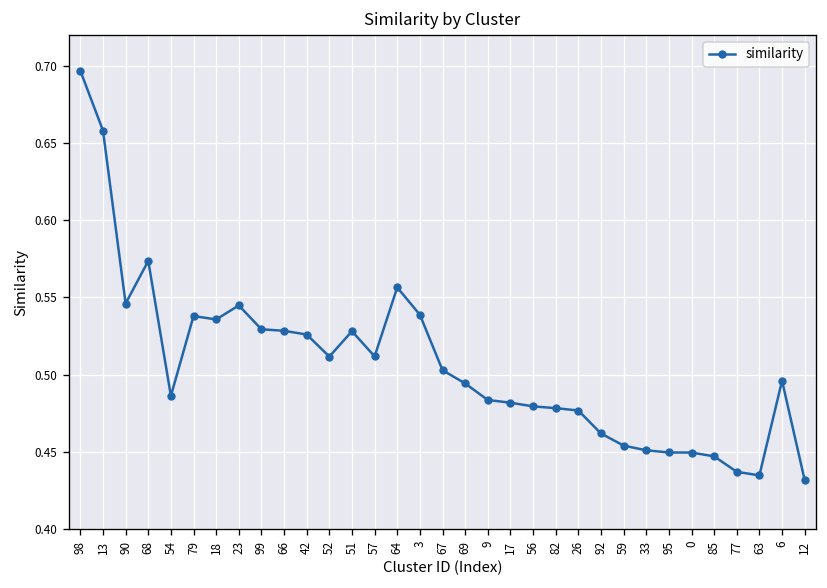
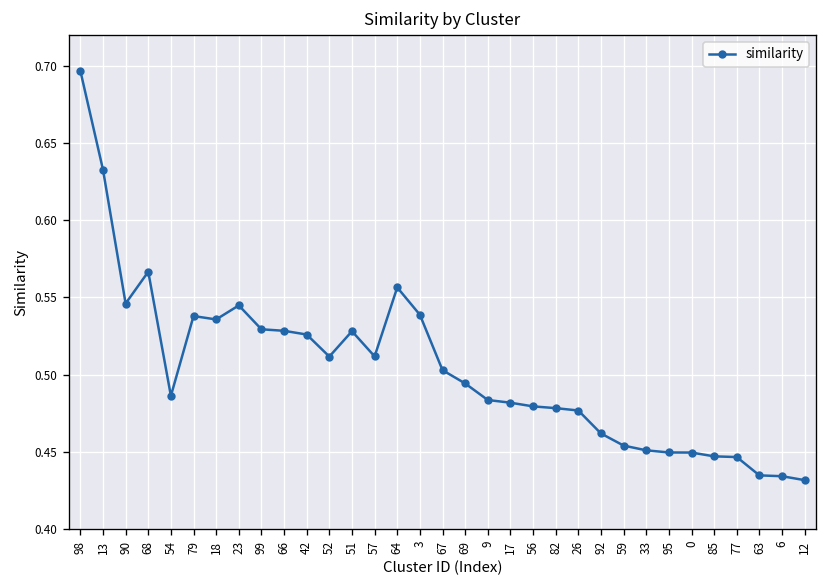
  {
    "98": 0.697,
-   "13": 0.658,
+   "13": 0.633,
    "90": 0.546,
-   "68": 0.574,
+   "68": 0.567,
    "54": 0.486,
    "79": 0.538,
    "18": 0.536,
    "23": 0.545,
    "99": 0.529,
    "66": 0.528,
    "42": 0.526,
    "52": 0.512,
    "51": 0.528,
    "57": 0.512,
    "64": 0.556,
    "3": 0.539,
    "67": 0.503,
    "69": 0.494,
    "9": 0.484,
    "17": 0.482,
    "56": 0.479,
    "82": 0.478,
    "26": 0.477,
    "92": 0.462,
    "59": 0.454,
    "33": 0.451,
    "95": 0.450,
    "0": 0.449,
    "85": 0.447,
-   "77": 0.437,
+   "77": 0.447,
    "63": 0.435,
-   "6": 0.496,
+   "6": 0.434,
    "12": 0.432
  }
